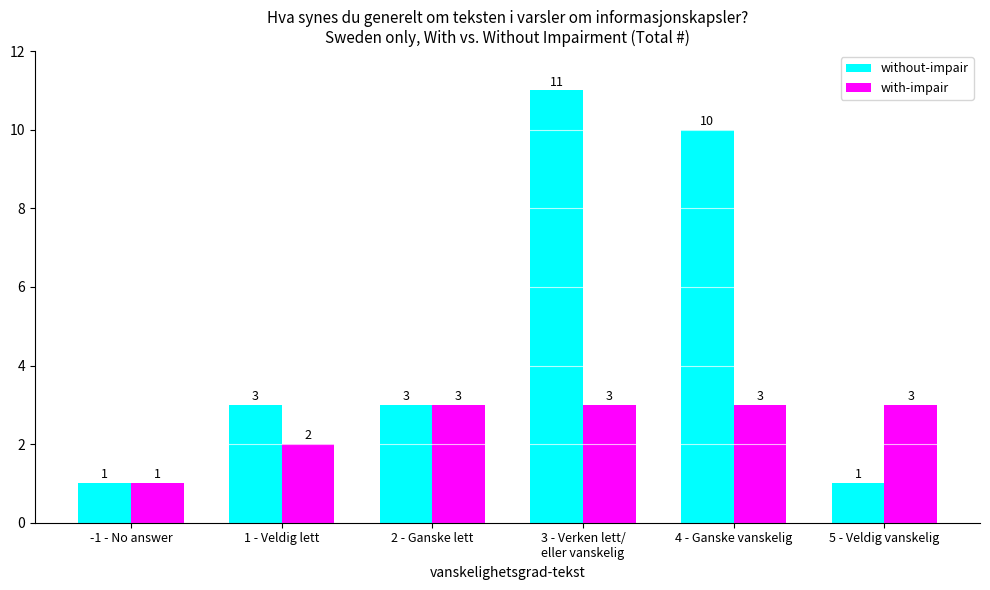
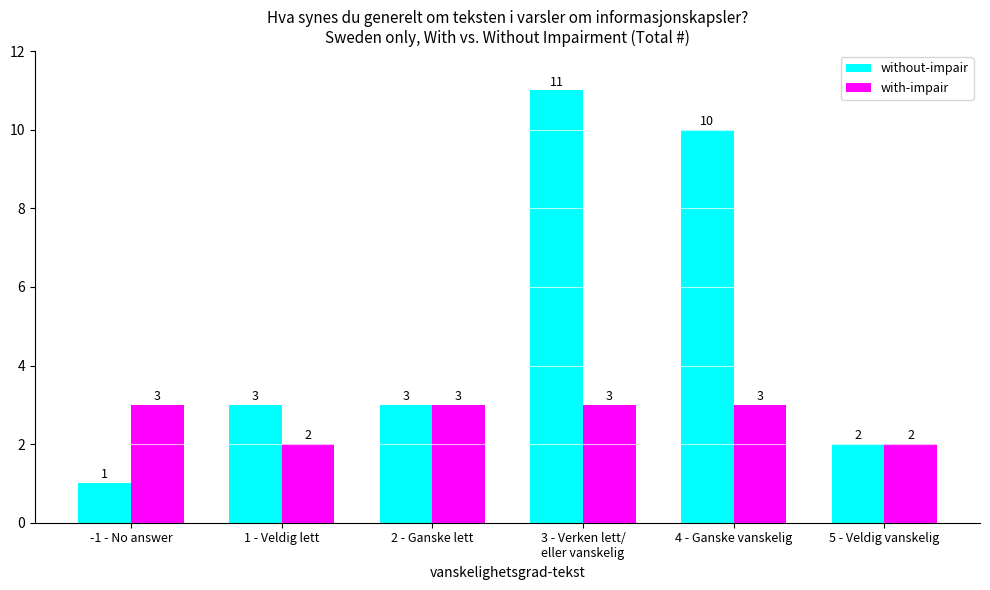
  {
    "without-impair": {
      "-1 - No answer": 1,
      "1 - Veldig lett": 3,
      "2 - Ganske lett": 3,
      "3 - Verken lett/ eller vanskelig": 11,
      "4 - Ganske vanskelig": 10,
-     "5 - Veldig vanskelig": 1
+     "5 - Veldig vanskelig": 2
    },
    "with-impair": {
-     "-1 - No answer": 1,
+     "-1 - No answer": 3,
      "1 - Veldig lett": 2,
      "2 - Ganske lett": 3,
      "3 - Verken lett/ eller vanskelig": 3,
      "4 - Ganske vanskelig": 3,
-     "5 - Veldig vanskelig": 3
+     "5 - Veldig vanskelig": 2
    }
  }
